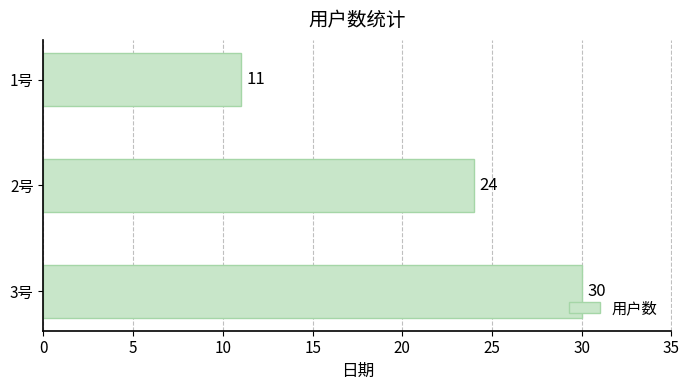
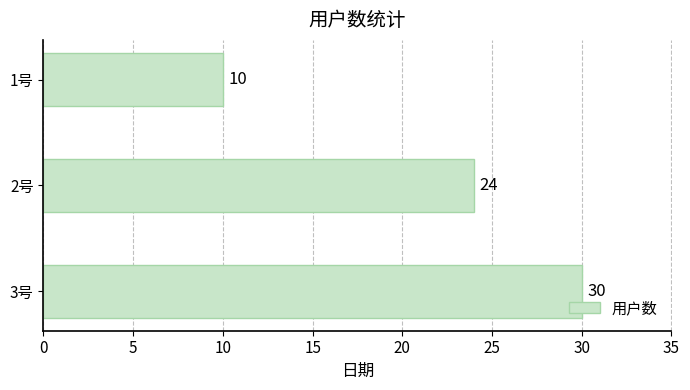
  {
-   "1号": 11,
+   "1号": 10,
    "2号": 24,
    "3号": 30
  }
